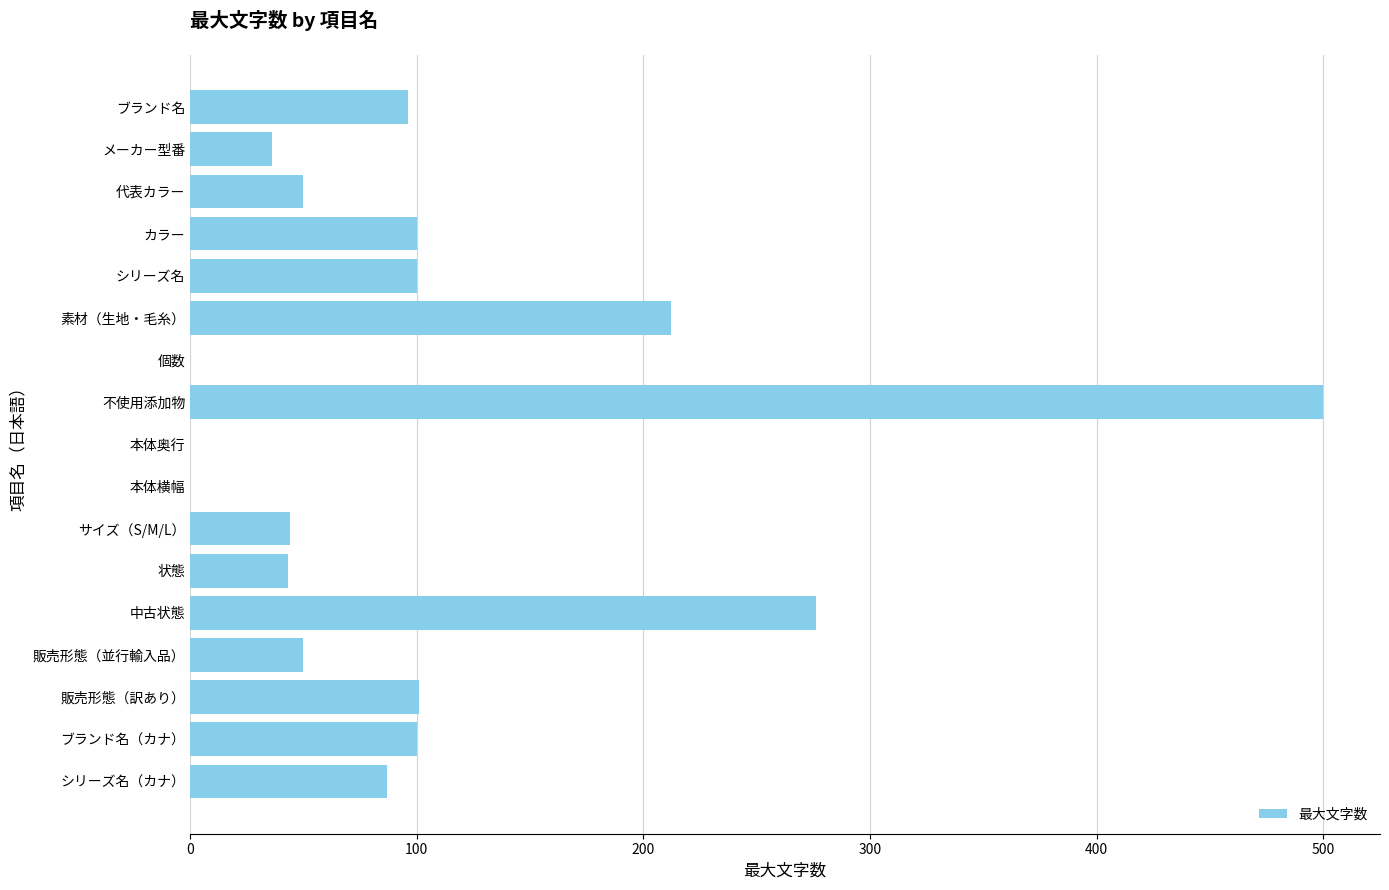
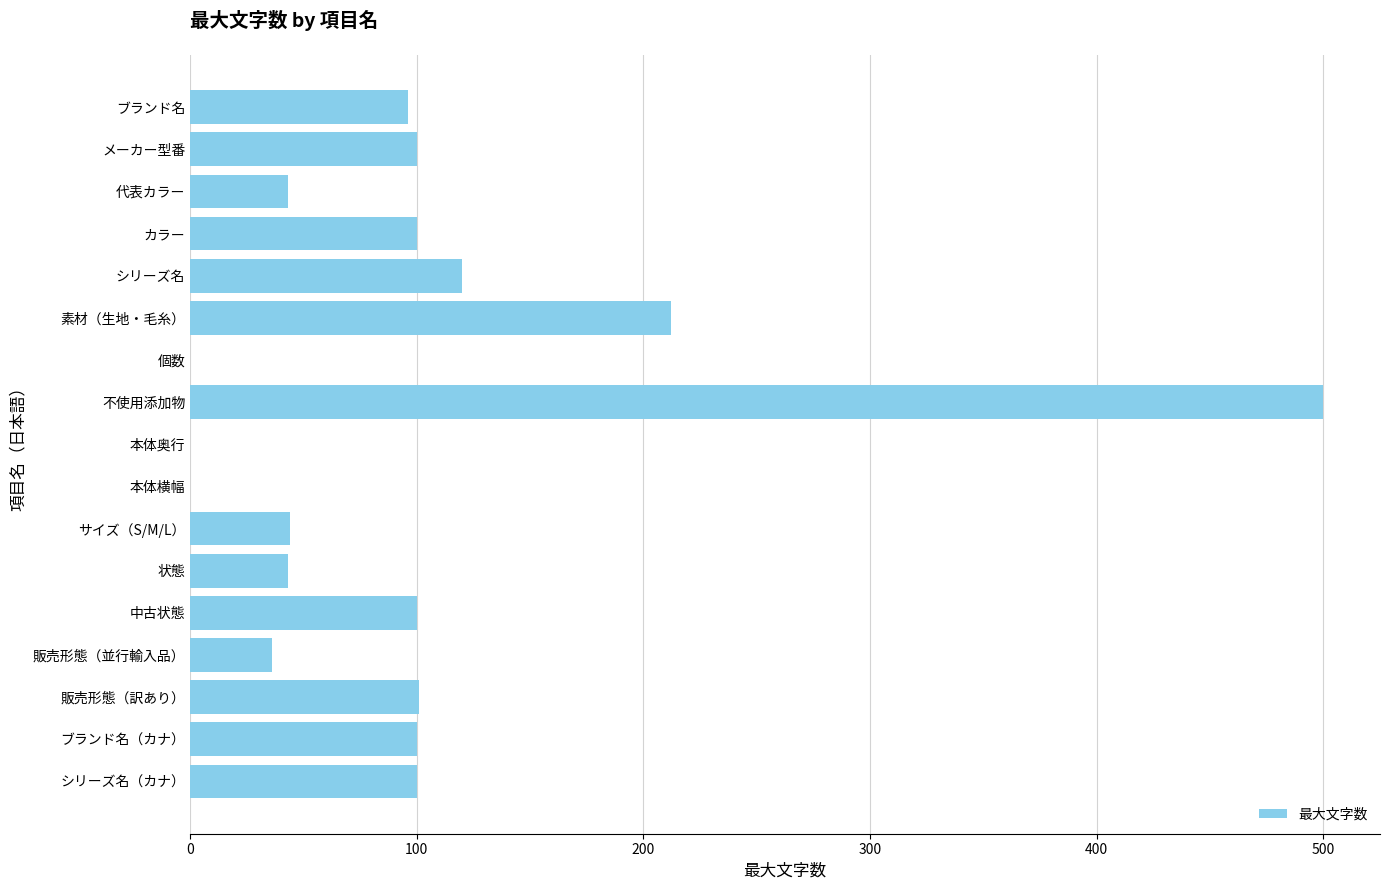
  {
    "ブランド名": 96,
-   "メーカー型番": 36,
-   "代表カラー": 50,
+   "メーカー型番": 100,
+   "代表カラー": 43,
    "カラー": 100,
-   "シリーズ名": 100,
+   "シリーズ名": 120,
    "素材（生地・毛糸）": 212,
    "個数": 0,
    "不使用添加物": 500,
    "本体奥行": 0,
    "本体横幅": 0,
    "サイズ（S/M/L）": 44,
    "状態": 43,
-   "中古状態": 276,
-   "販売形態（並行輸入品）": 50,
+   "中古状態": 100,
+   "販売形態（並行輸入品）": 36,
    "販売形態（訳あり）": 101,
    "ブランド名（カナ）": 100,
-   "シリーズ名（カナ）": 87
+   "シリーズ名（カナ）": 100
  }
